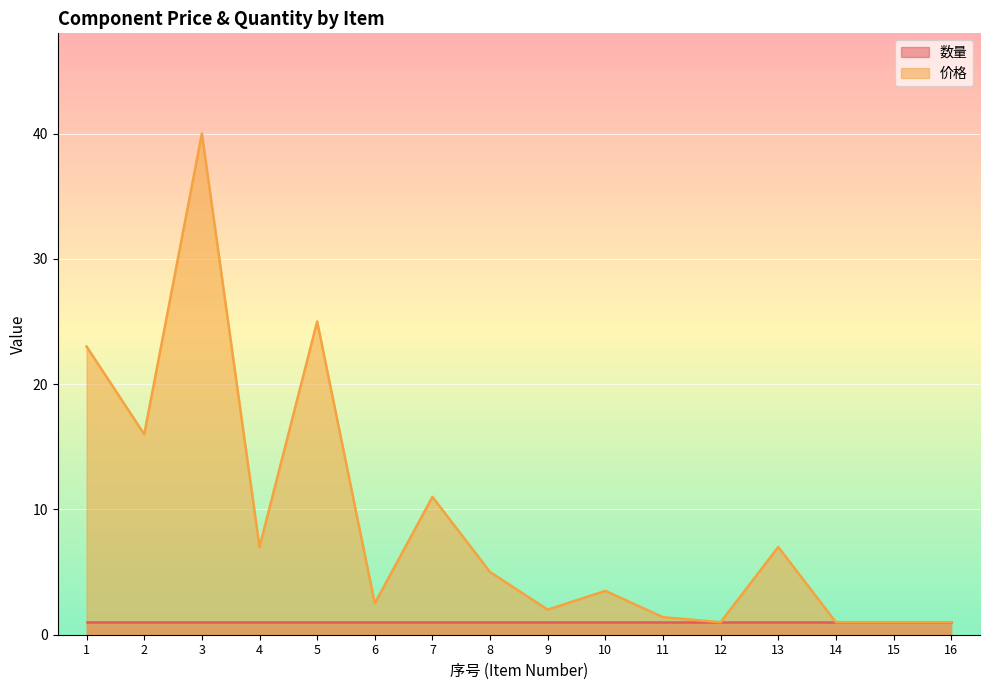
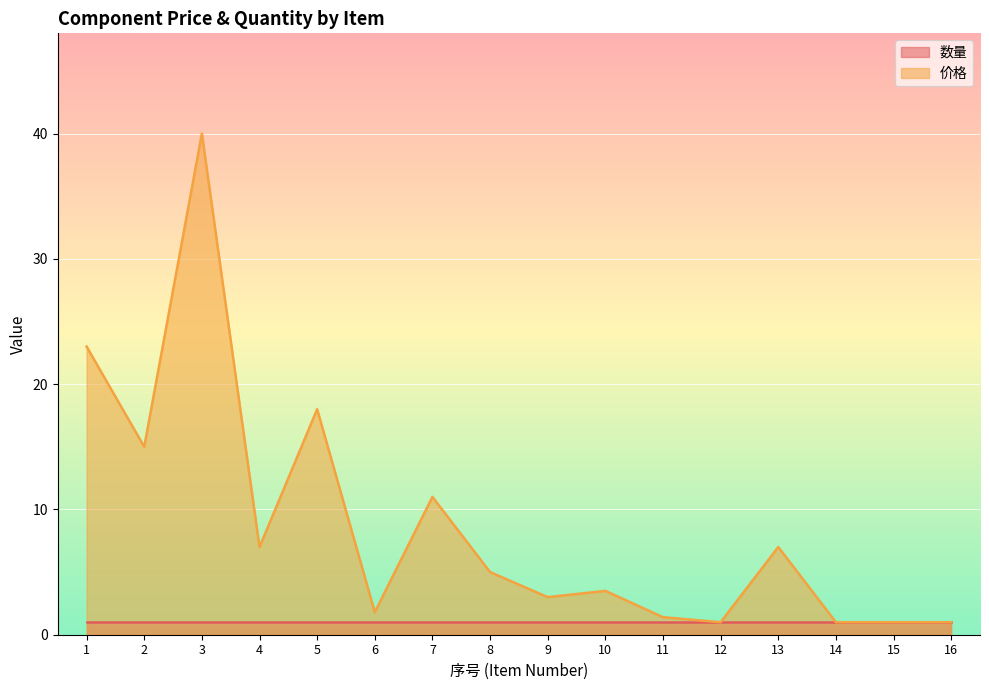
  {
    "数量": {
      "1": 1.0,
      "2": 1.0,
      "3": 1.0,
      "4": 1.0,
      "5": 1.0,
      "6": 1.0,
      "7": 1.0,
      "8": 1.0,
      "9": 1.0,
      "10": 1.0,
      "11": 1.0,
      "13": 1.0
    },
    "价格": {
      "1": 23.0,
-     "2": 16,
+     "2": 15,
      "3": 40.0,
      "4": 7.0,
-     "5": 25,
-     "6": 2.5,
+     "5": 18,
+     "6": 1.8,
      "7": 11.0,
      "8": 5.0,
-     "9": 2,
+     "9": 3,
      "10": 3.5,
      "11": 1.4,
      "13": 7.0
    }
  }
